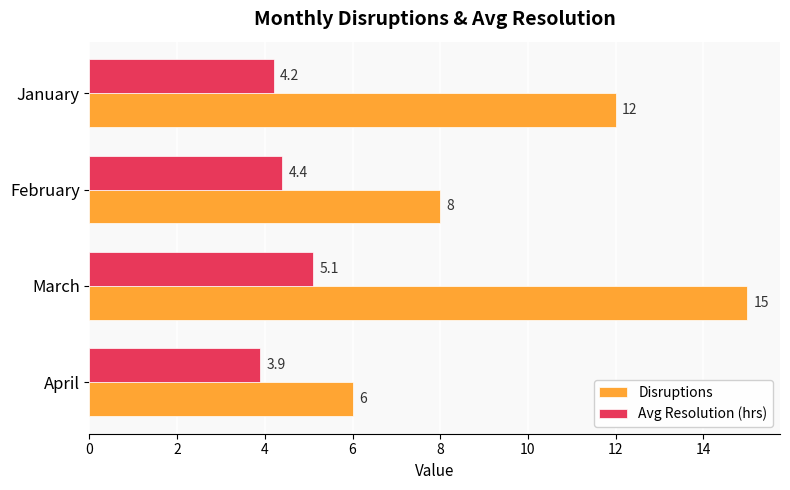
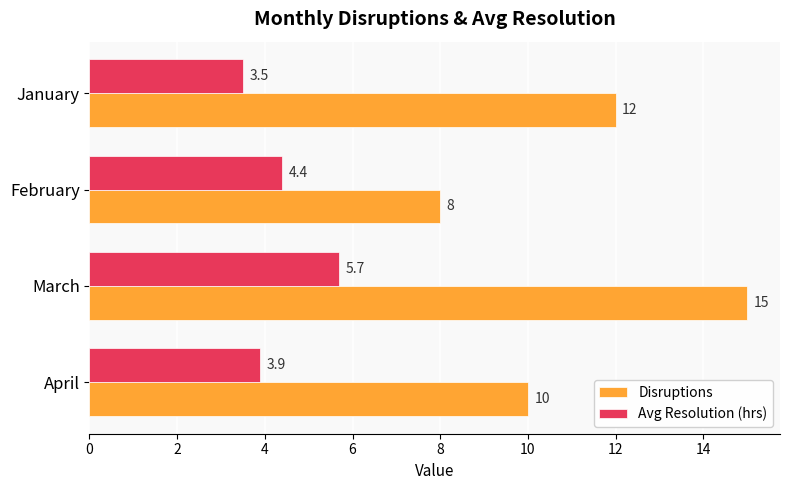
  {
    "Disruptions": {
      "January": 12,
      "February": 8,
      "March": 15,
-     "April": 6
+     "April": 10
    },
    "Avg Resolution (hrs)": {
-     "January": 4.2,
+     "January": 3.5,
      "February": 4.4,
-     "March": 5.1,
+     "March": 5.7,
      "April": 3.9
    }
  }
